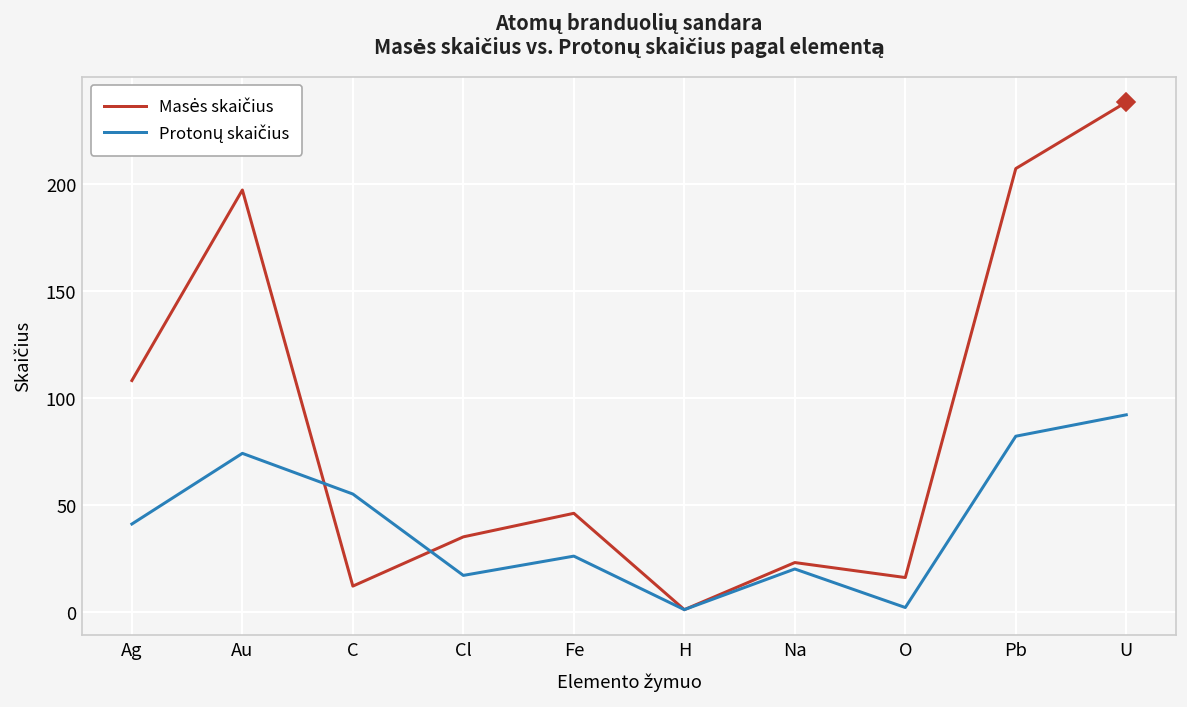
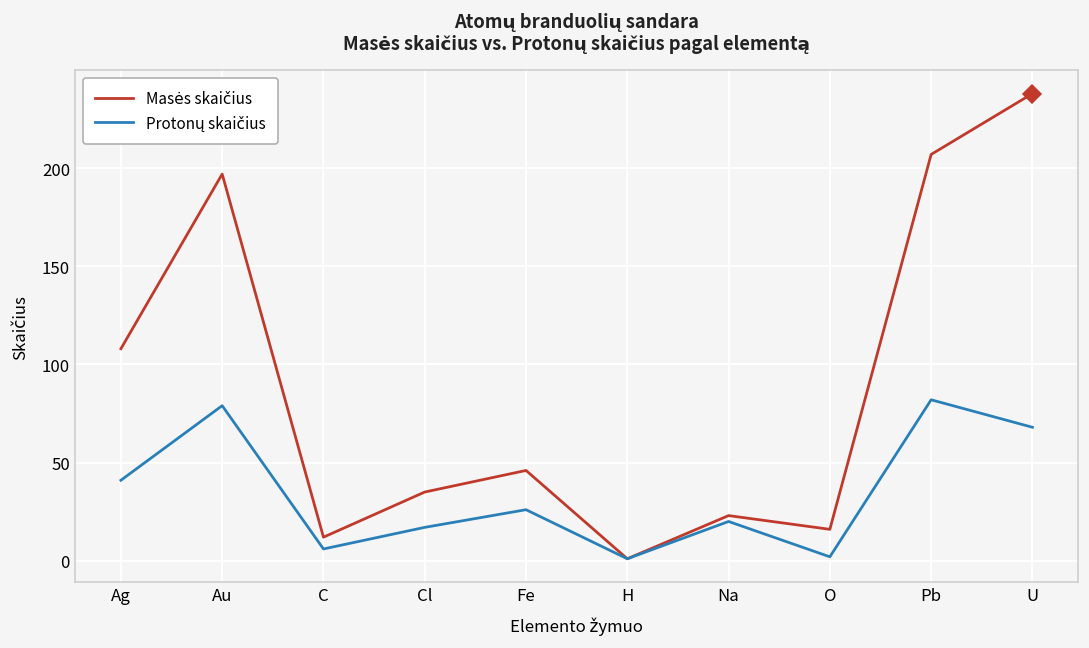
  {
    "Protonų skaičius": {
      "Ag": 41,
-     "Au": 74,
-     "C": 55,
+     "Au": 79,
+     "C": 6,
      "Cl": 17,
      "Fe": 26,
      "Na": 20,
      "O": 2,
      "Pb": 82,
-     "U": 92
+     "U": 68
    }
  }
